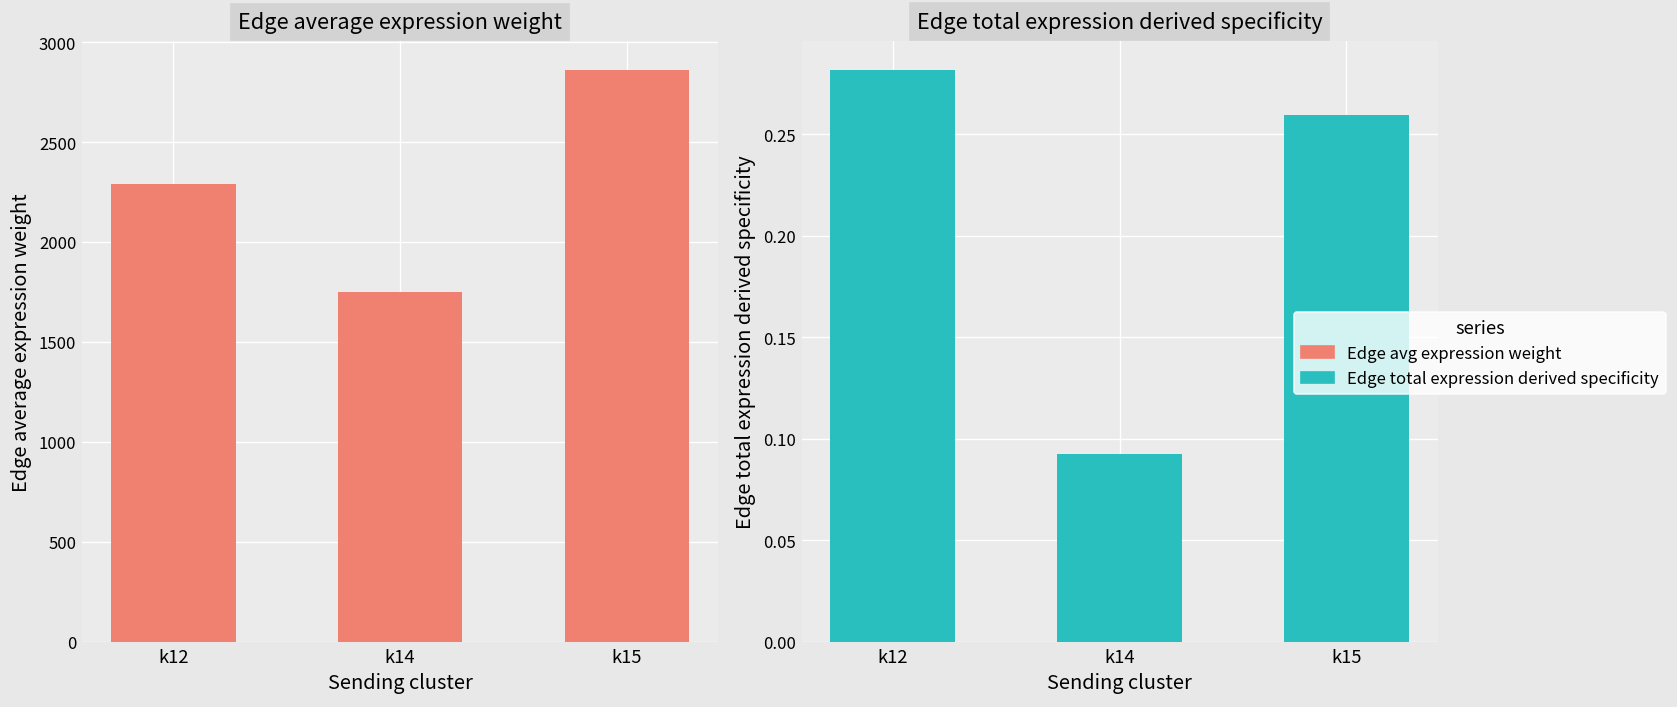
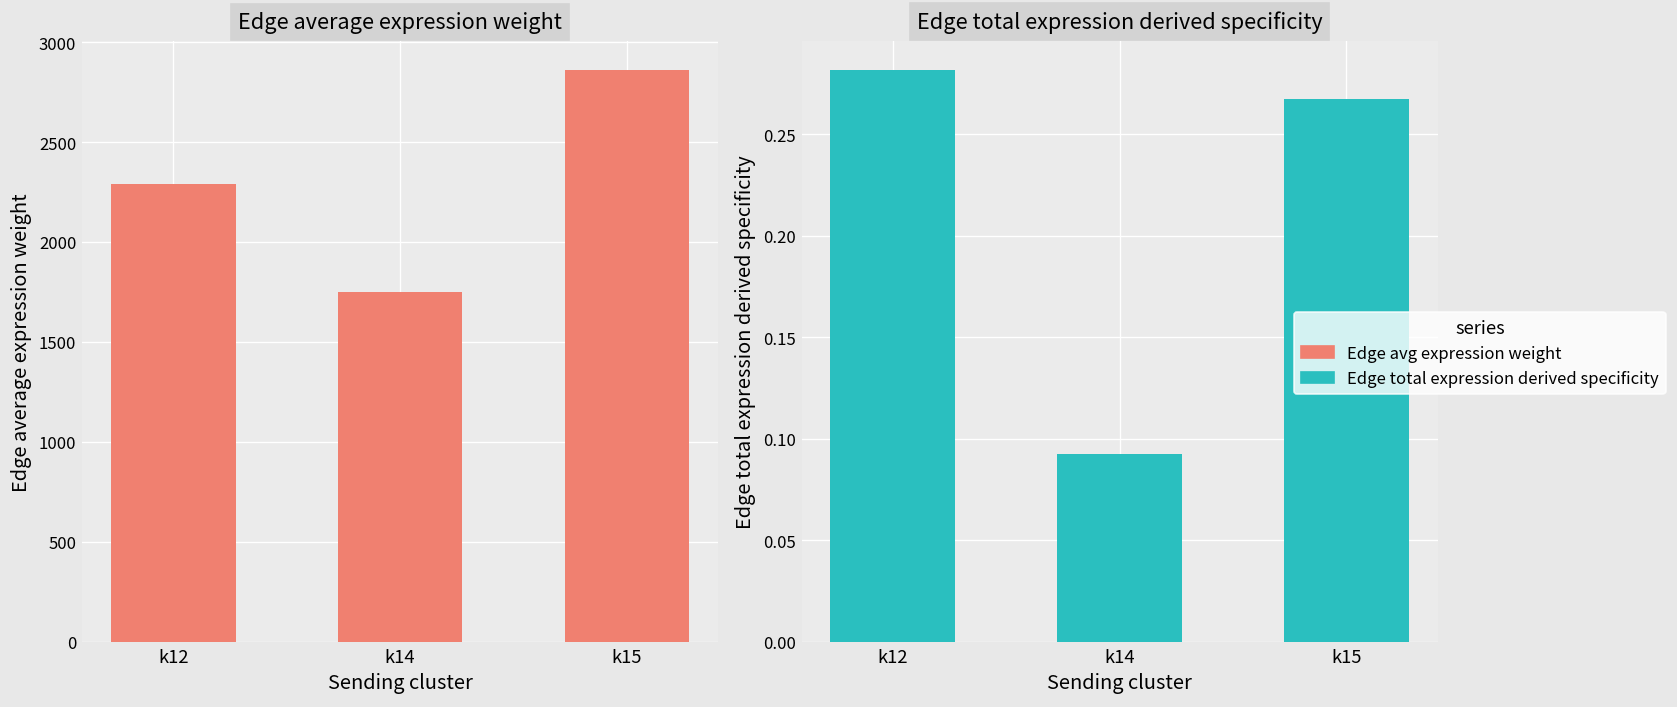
  {
    "Edge average expression weight": {
      "k12": 2290,
      "k14": 1750,
      "k15": 2860
    },
    "Edge total expression derived specificity": {
      "k12": 0.282,
      "k14": 0.093,
-     "k15": 0.259
+     "k15": 0.267
    }
  }
